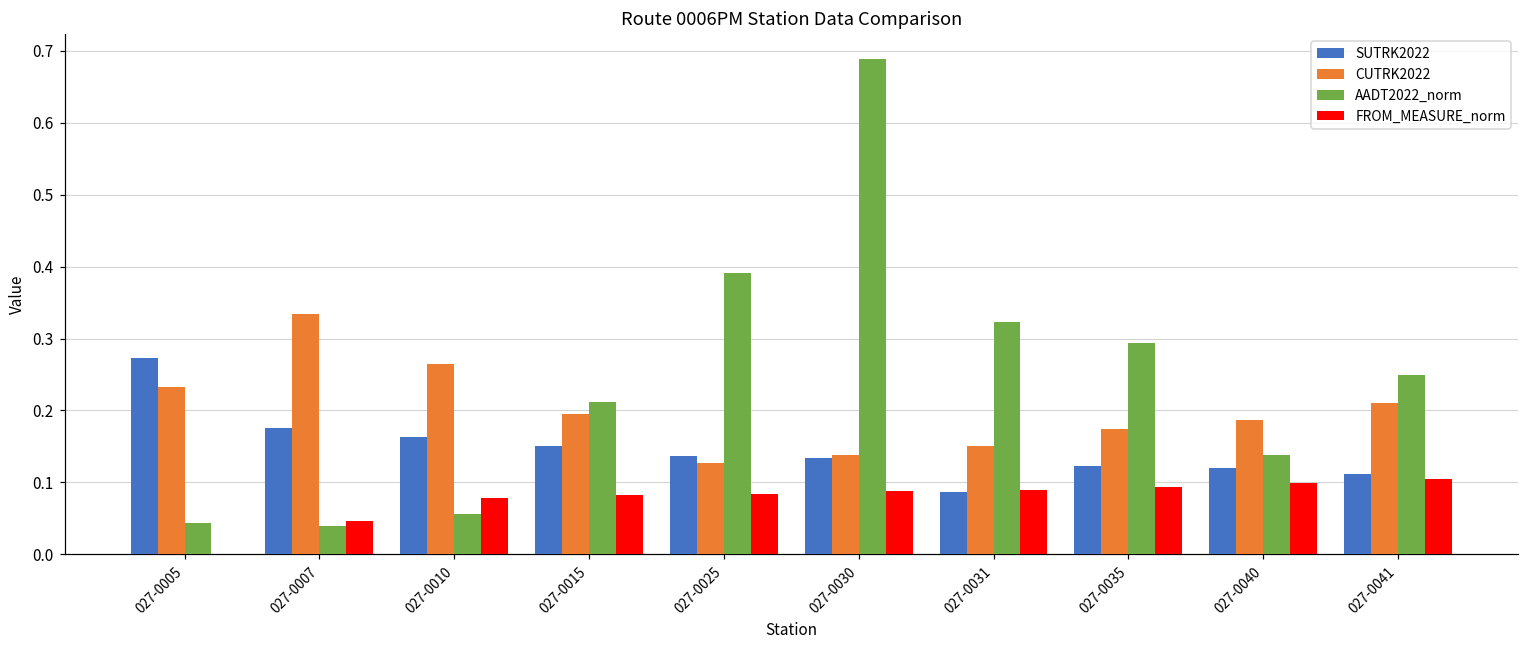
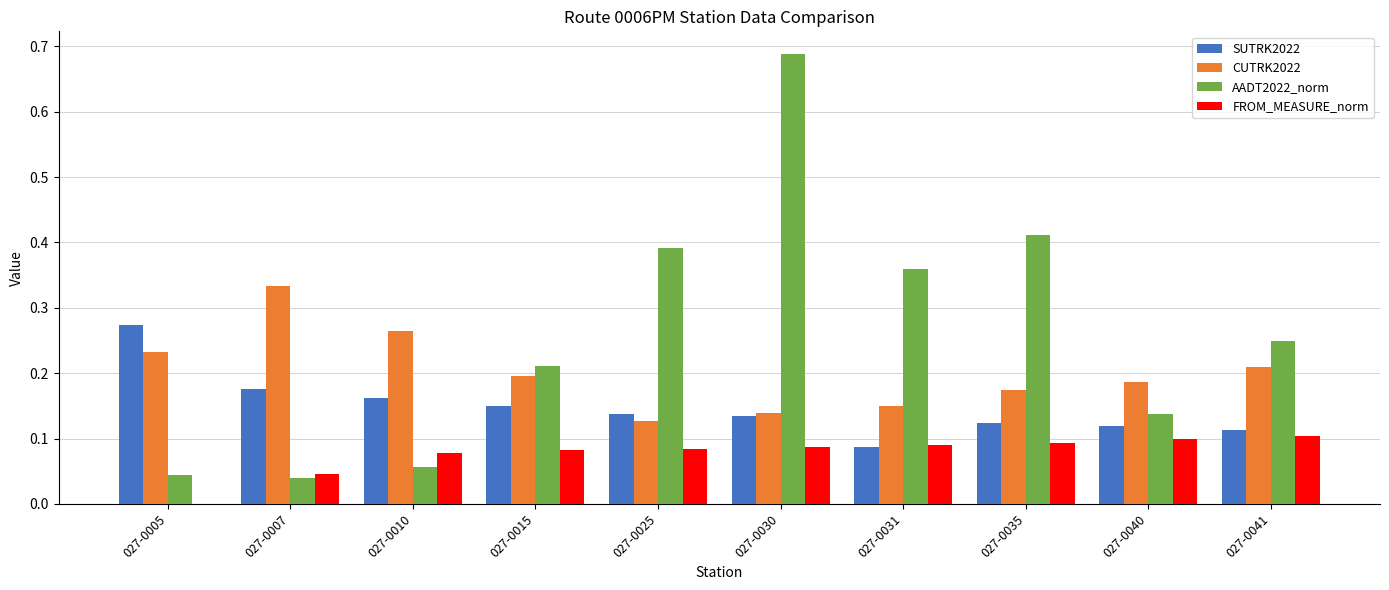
  {
    "SUTRK2022": {
      "027-0005": 0.27,
      "027-0007": 0.18,
      "027-0010": 0.16,
      "027-0015": 0.15,
      "027-0025": 0.14,
      "027-0030": 0.13,
      "027-0031": 0.09,
      "027-0035": 0.12,
      "027-0040": 0.12,
      "027-0041": 0.11
    },
    "CUTRK2022": {
      "027-0005": 0.23,
      "027-0007": 0.33,
      "027-0010": 0.26,
      "027-0015": 0.20,
      "027-0025": 0.13,
      "027-0030": 0.14,
      "027-0031": 0.15,
      "027-0035": 0.17,
      "027-0040": 0.19,
      "027-0041": 0.21
    },
    "AADT2022_norm": {
      "027-0005": 0.04,
      "027-0007": 0.04,
      "027-0010": 0.06,
      "027-0015": 0.21,
      "027-0025": 0.39,
      "027-0030": 0.69,
-     "027-0031": 0.32,
-     "027-0035": 0.29,
+     "027-0031": 0.36,
+     "027-0035": 0.41,
      "027-0040": 0.14,
      "027-0041": 0.25
    },
    "FROM_MEASURE_norm": {
      "027-0005": 0.00,
      "027-0007": 0.05,
      "027-0010": 0.08,
      "027-0015": 0.08,
      "027-0025": 0.08,
      "027-0030": 0.09,
      "027-0031": 0.09,
      "027-0035": 0.09,
      "027-0040": 0.10,
      "027-0041": 0.10
    }
  }
